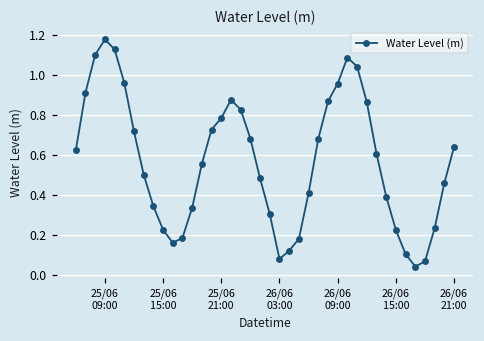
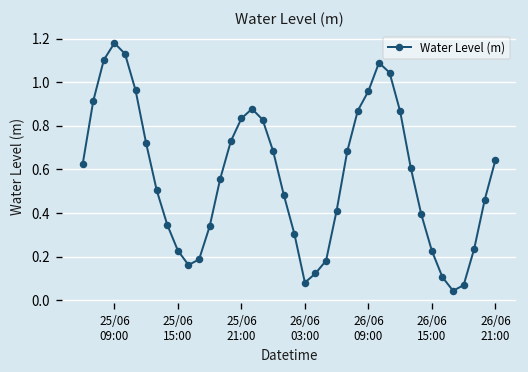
  {
    "25/06 09:00": 1.18,
    "25/06 15:00": 0.23,
-   "25/06 21:00": 0.79,
+   "25/06 21:00": 0.83,
    "26/06 03:00": 0.08,
    "26/06 09:00": 0.96,
    "26/06 15:00": 0.23,
    "26/06 21:00": 0.64
  }
